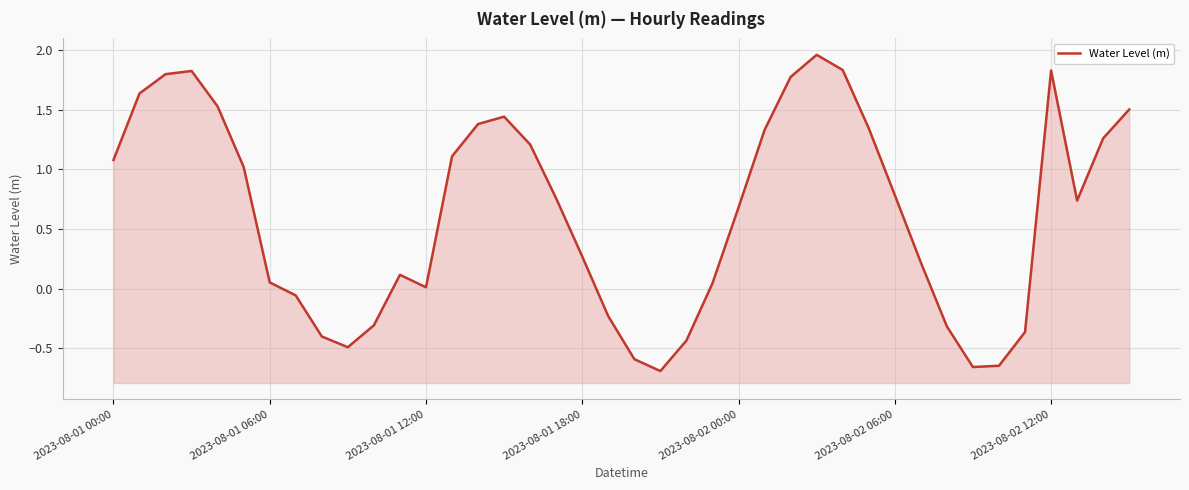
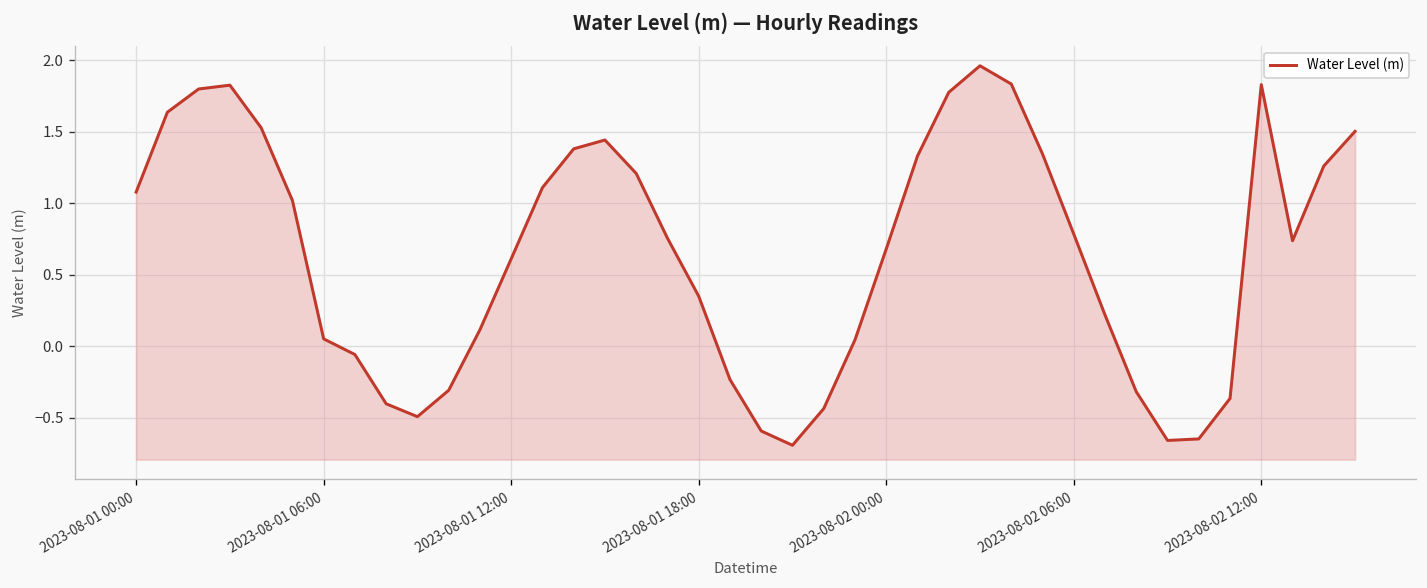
  {
    "2023-08-01 00:00": 1.08,
    "2023-08-01 06:00": 0.05,
-   "2023-08-01 12:00": 0.01,
-   "2023-08-01 18:00": 0.27,
+   "2023-08-01 12:00": 0.61,
+   "2023-08-01 18:00": 0.35,
    "2023-08-02 00:00": 0.68,
    "2023-08-02 06:00": 0.79,
    "2023-08-02 12:00": 1.83
  }
